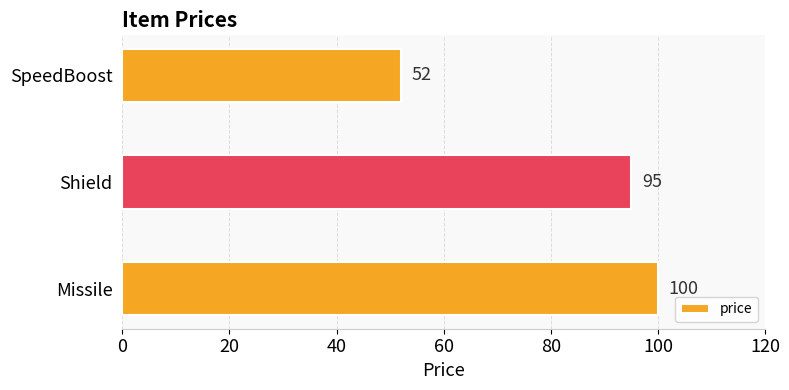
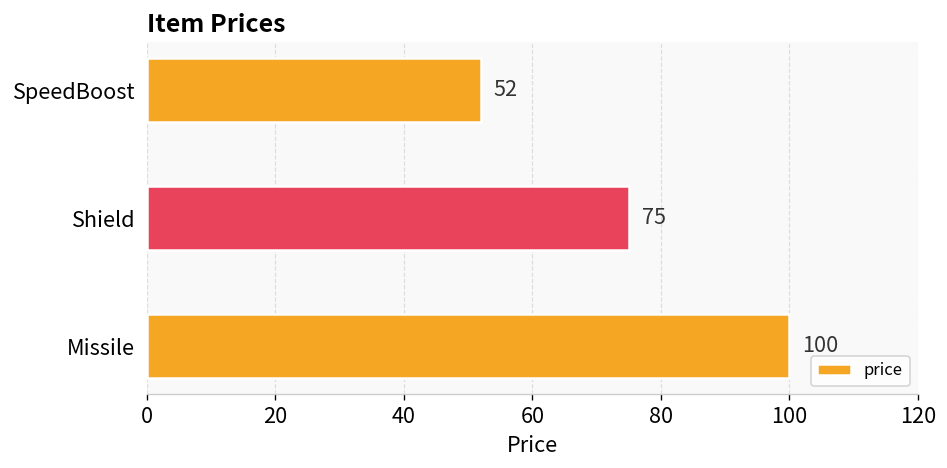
  {
    "SpeedBoost": 52,
-   "Shield": 95
+   "Shield": 75
  }
